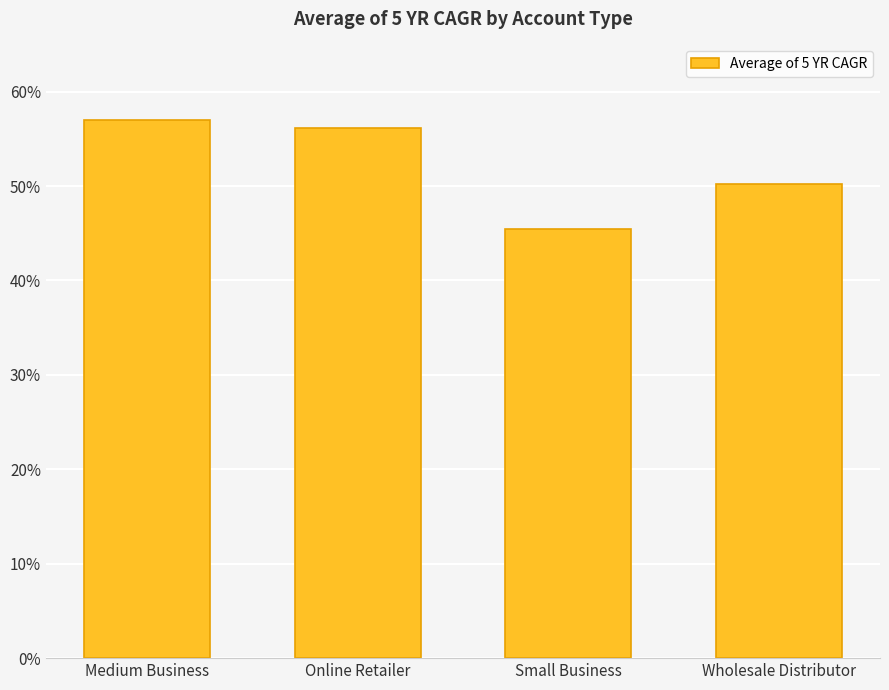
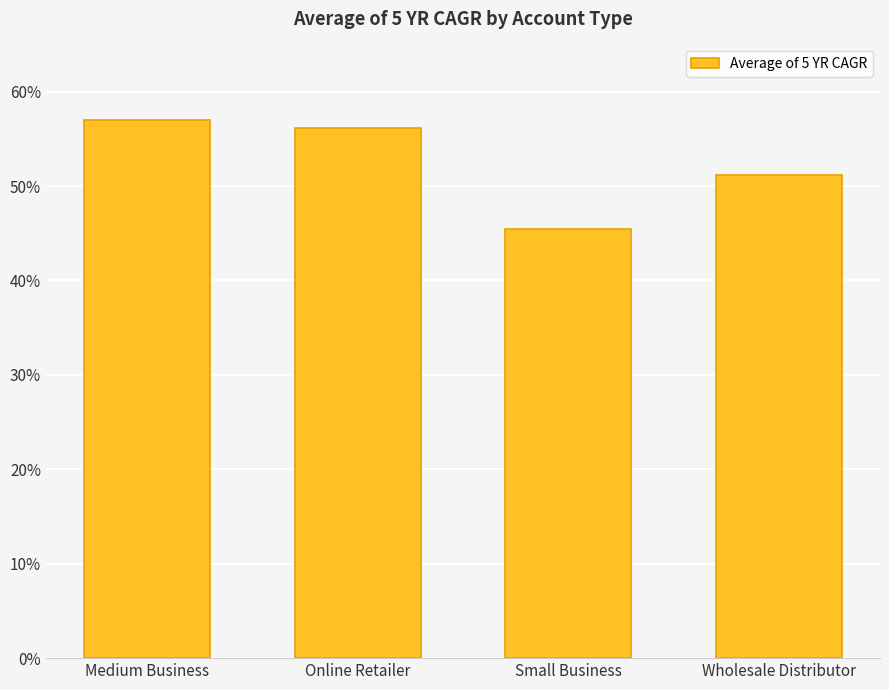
  {
    "Medium Business": "57%",
    "Online Retailer": "56%",
    "Small Business": "45%",
-   "Wholesale Distributor": "50%"
+   "Wholesale Distributor": "51%"
  }
